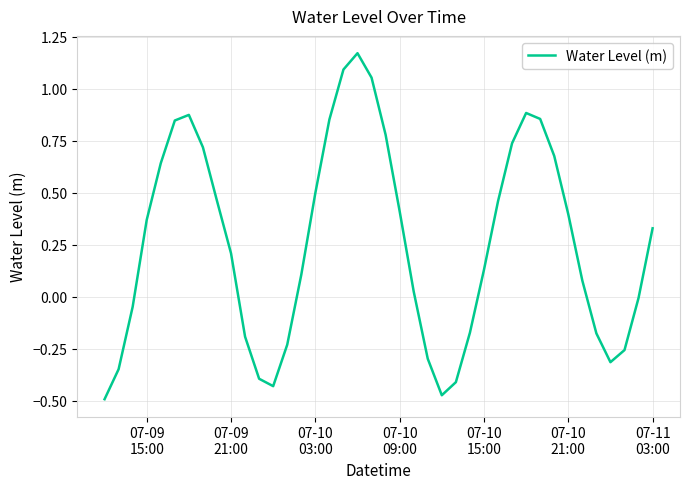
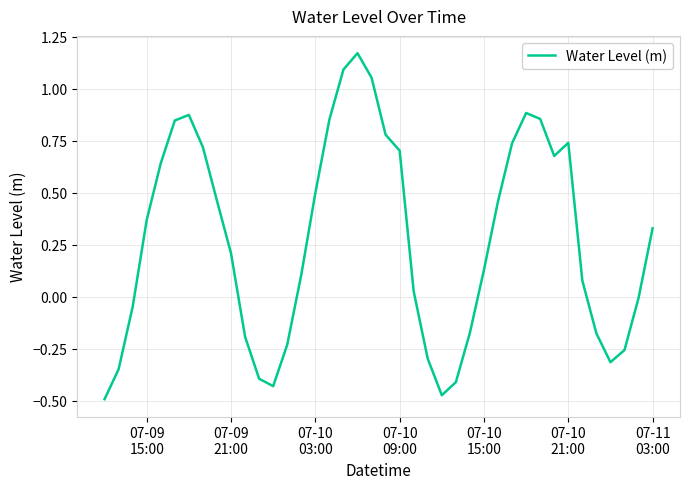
  {
    "07-09 15:00": 0.37,
    "07-09 21:00": 0.21,
    "07-10 03:00": 0.50,
-   "07-10 09:00": 0.41,
+   "07-10 09:00": 0.70,
    "07-10 15:00": 0.13,
-   "07-10 21:00": 0.40,
+   "07-10 21:00": 0.74,
    "07-11 03:00": 0.33
  }
